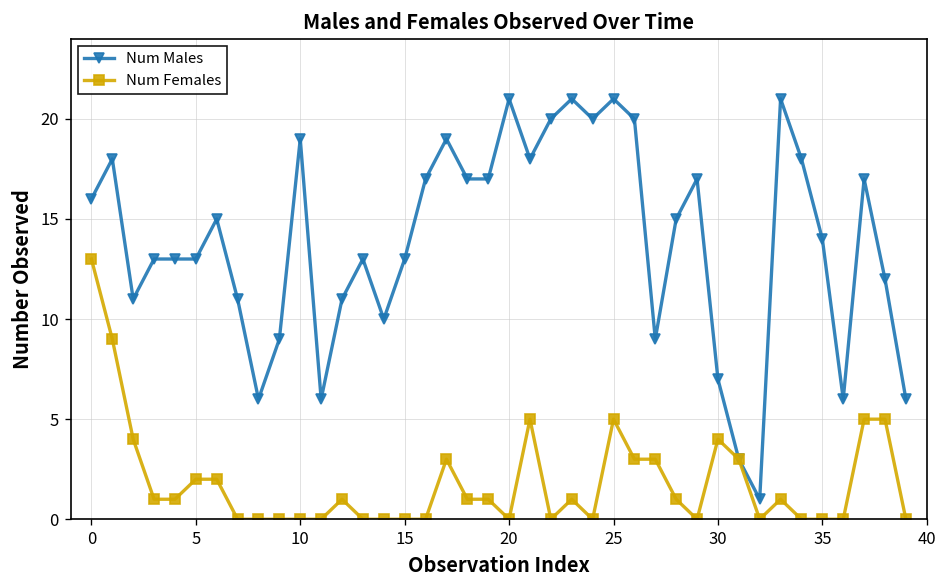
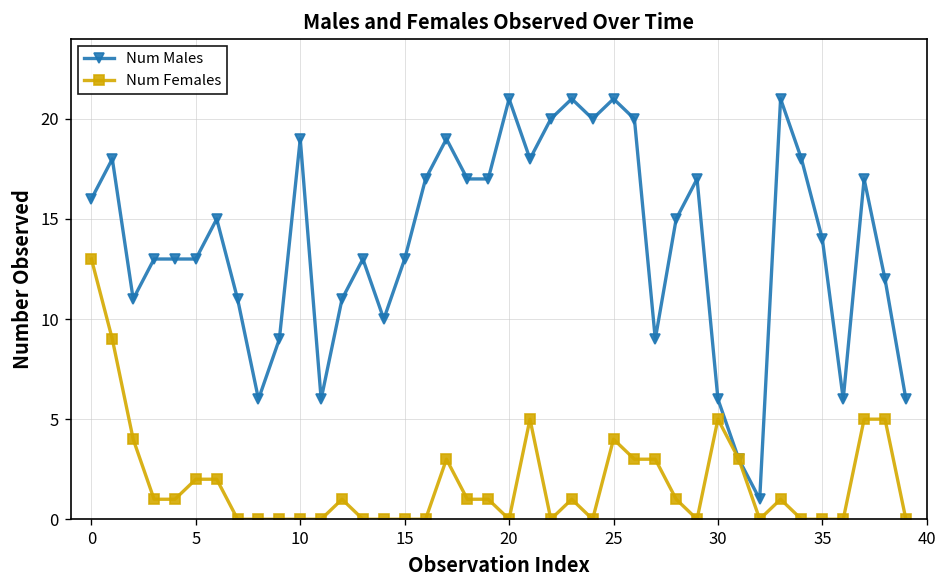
  {
    "Num Males": {
      "0": 16,
      "5": 13,
      "10": 19,
      "15": 13,
      "20": 21,
      "25": 21,
-     "30": 7,
+     "30": 6,
      "35": 14
    },
    "Num Females": {
      "0": 13,
      "5": 2,
      "10": 0,
      "15": 0,
      "20": 0,
-     "25": 5,
-     "30": 4,
+     "25": 4,
+     "30": 5,
      "35": 0
    }
  }
